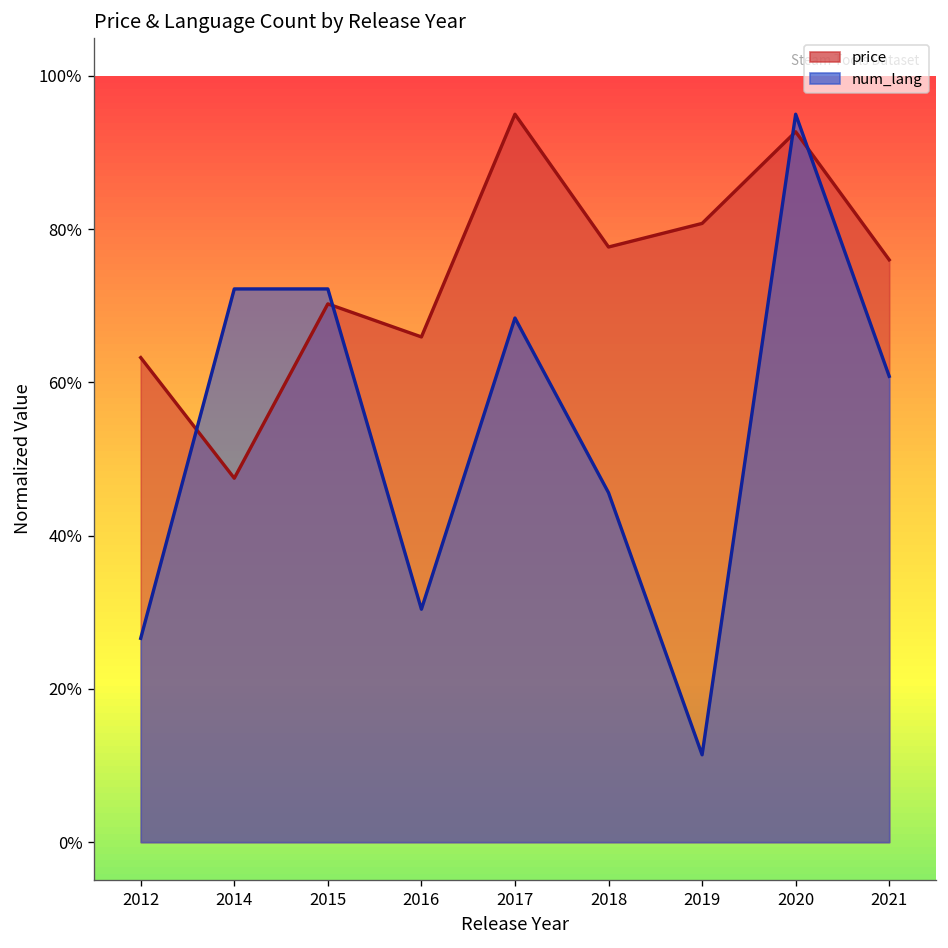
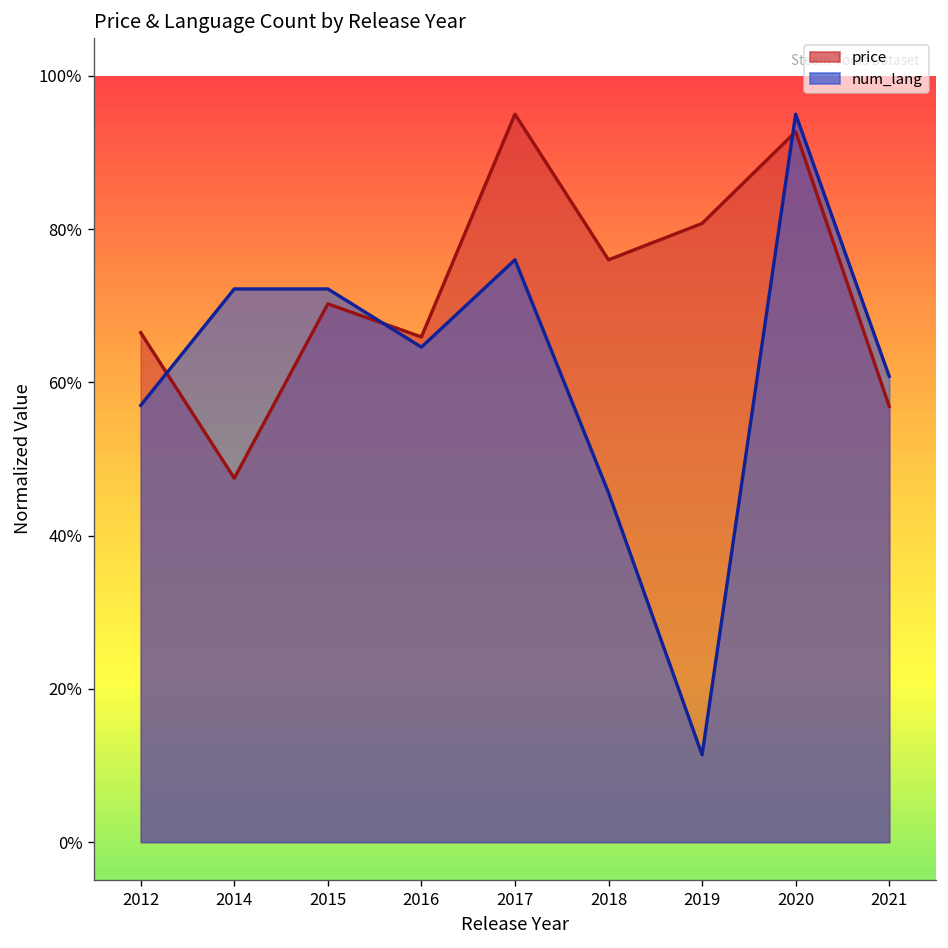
  {
    "price": {
-     "2012": "63%",
+     "2012": "66%",
      "2014": "47%",
      "2015": "70%",
      "2016": "66%",
      "2017": "95%",
-     "2018": "78%",
+     "2018": "76%",
      "2019": "81%",
      "2020": "93%",
-     "2021": "76%"
+     "2021": "57%"
    },
    "num_lang": {
-     "2012": "27%",
+     "2012": "57%",
      "2014": "72%",
      "2015": "72%",
-     "2016": "30%",
-     "2017": "68%",
+     "2016": "65%",
+     "2017": "76%",
      "2018": "46%",
      "2019": "11%",
      "2020": "95%",
      "2021": "61%"
    }
  }
